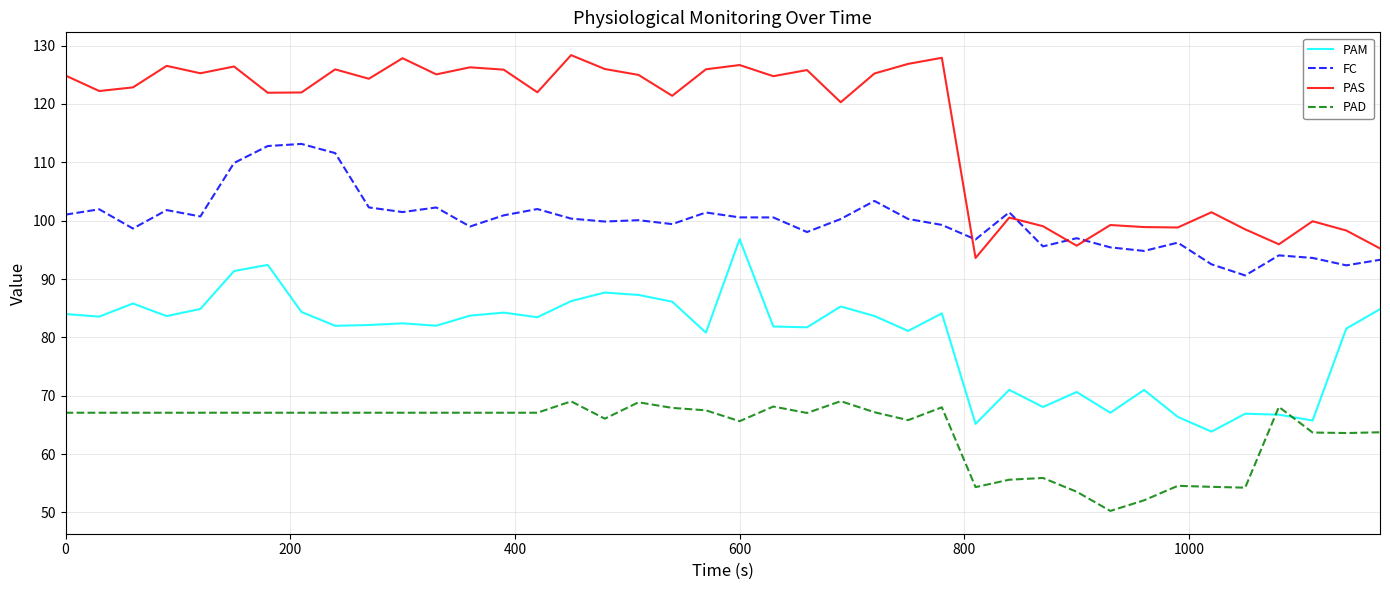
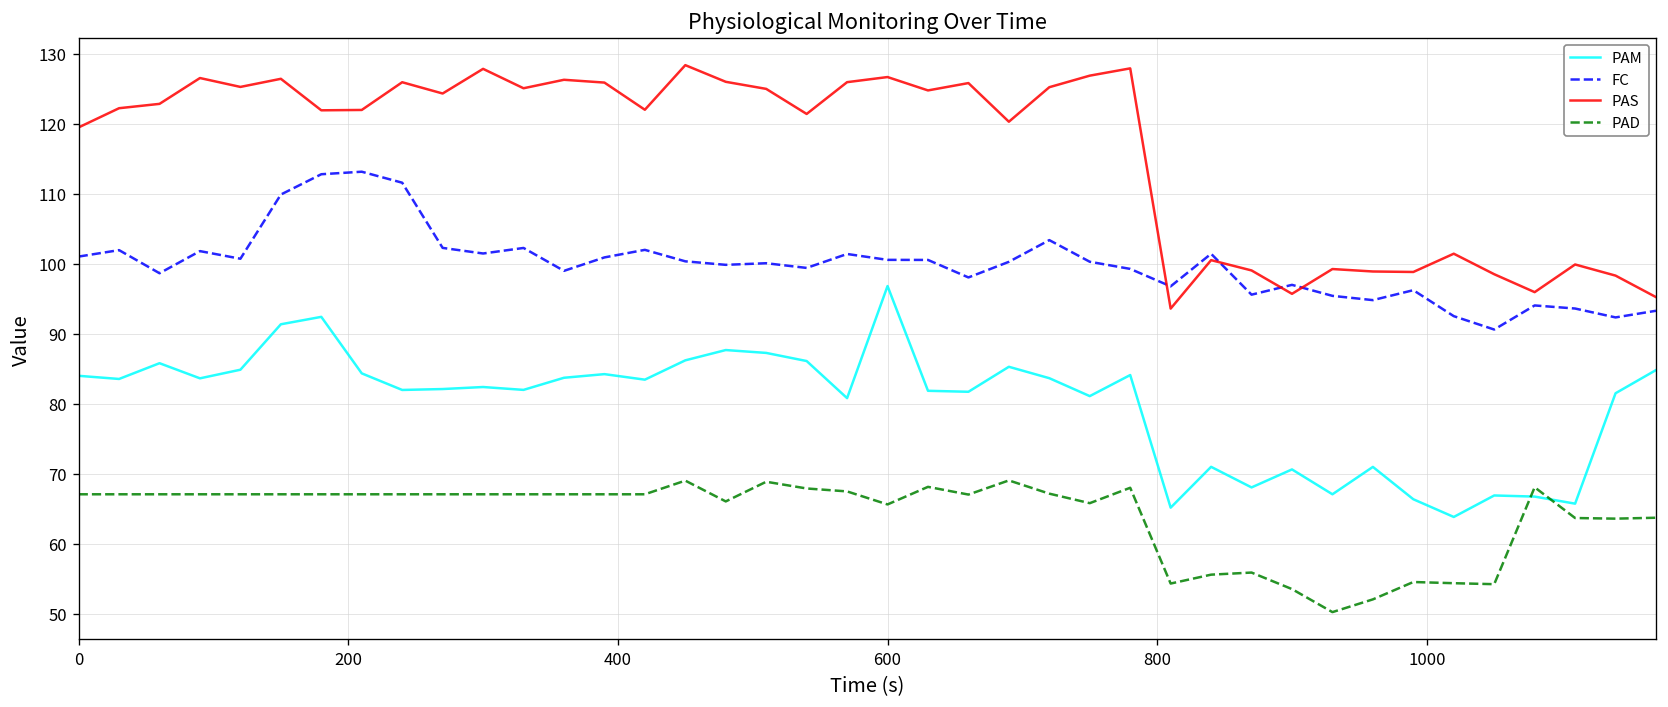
  {
    "PAM": {
      "0": 84,
      "600": 97
    },
    "FC": {
      "0": 101,
      "600": 101
    },
    "PAS": {
-     "0": 125,
+     "0": 119,
      "600": 127
    },
    "PAD": {
      "0": 67,
      "600": 66
    }
  }
